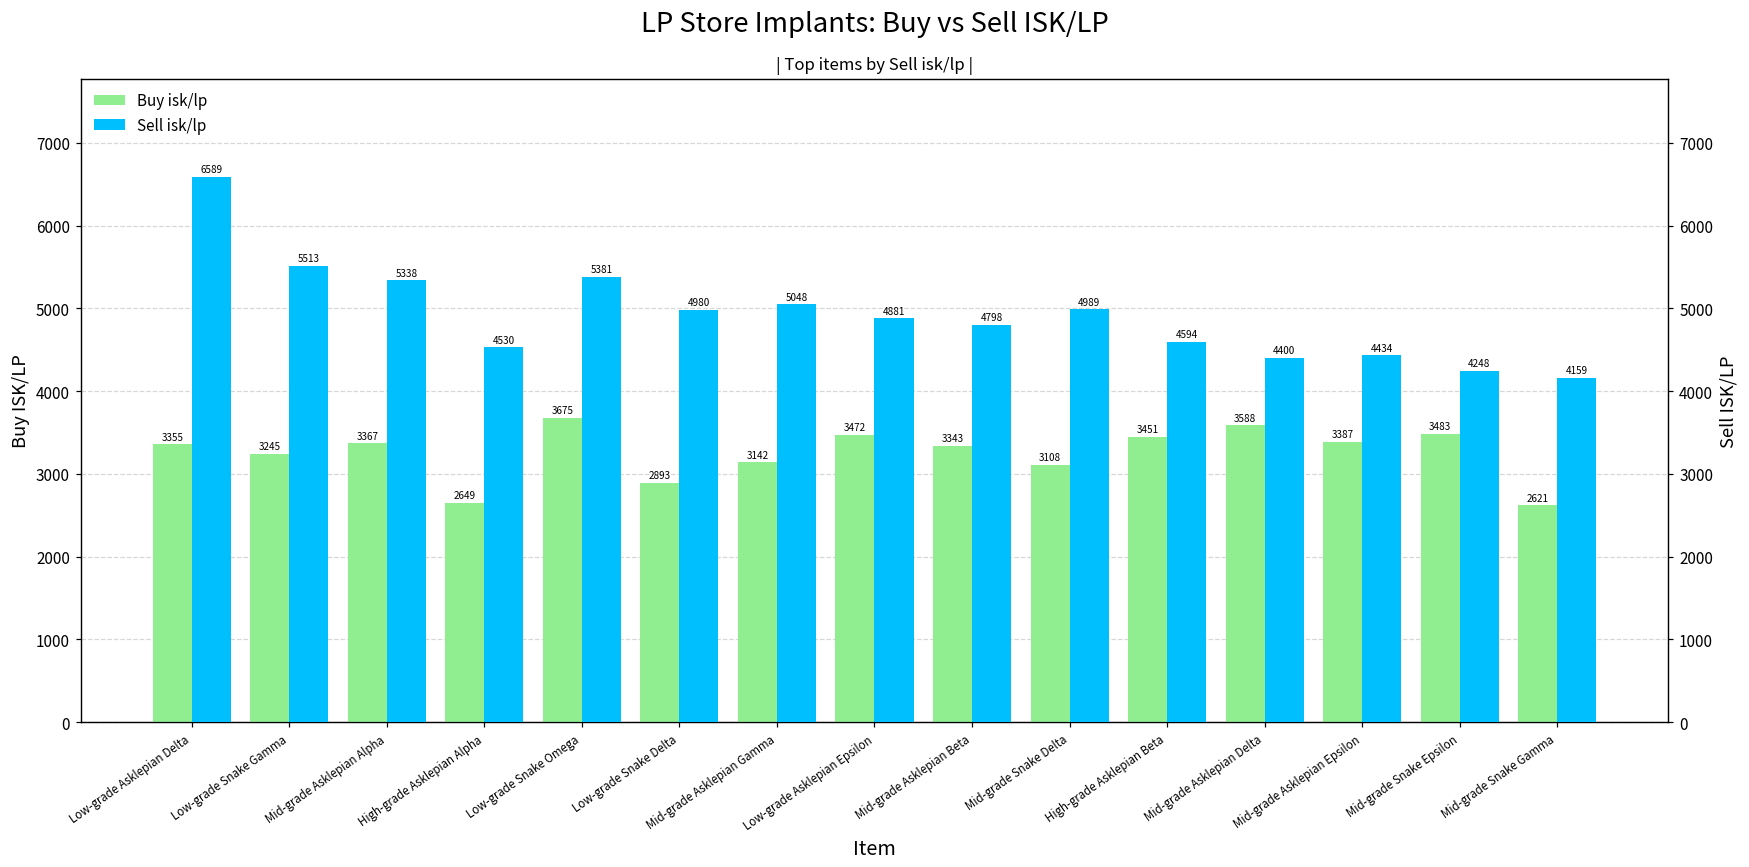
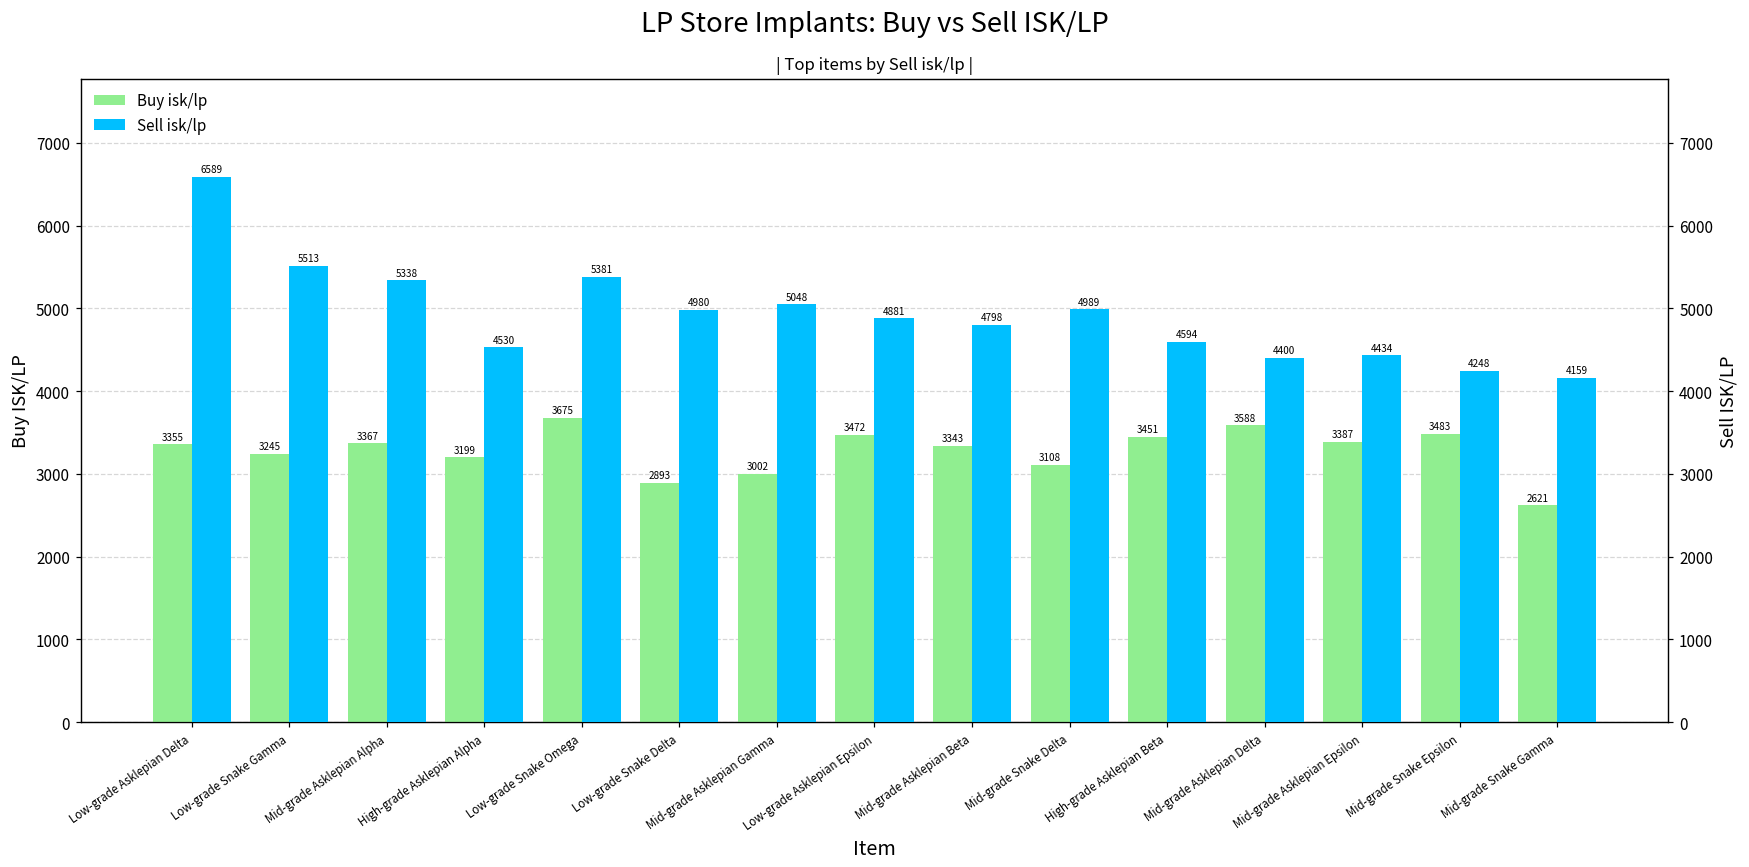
  {
    "Buy isk/lp": {
      "Low-grade Asklepian Delta": 3355,
      "Low-grade Snake Gamma": 3245,
      "Mid-grade Asklepian Alpha": 3367,
-     "High-grade Asklepian Alpha": 2649,
+     "High-grade Asklepian Alpha": 3199,
      "Low-grade Snake Omega": 3675,
      "Low-grade Snake Delta": 2893,
-     "Mid-grade Asklepian Gamma": 3142,
+     "Mid-grade Asklepian Gamma": 3002,
      "Low-grade Asklepian Epsilon": 3472,
      "Mid-grade Asklepian Beta": 3343,
      "Mid-grade Snake Delta": 3108,
      "High-grade Asklepian Beta": 3451,
      "Mid-grade Asklepian Delta": 3588,
      "Mid-grade Asklepian Epsilon": 3387,
      "Mid-grade Snake Epsilon": 3483,
      "Mid-grade Snake Gamma": 2621
    },
    "Sell isk/lp": {
      "Low-grade Asklepian Delta": 6589,
      "Low-grade Snake Gamma": 5513,
      "Mid-grade Asklepian Alpha": 5338,
      "High-grade Asklepian Alpha": 4530,
      "Low-grade Snake Omega": 5381,
      "Low-grade Snake Delta": 4980,
      "Mid-grade Asklepian Gamma": 5048,
      "Low-grade Asklepian Epsilon": 4881,
      "Mid-grade Asklepian Beta": 4798,
      "Mid-grade Snake Delta": 4989,
      "High-grade Asklepian Beta": 4594,
      "Mid-grade Asklepian Delta": 4400,
      "Mid-grade Asklepian Epsilon": 4434,
      "Mid-grade Snake Epsilon": 4248,
      "Mid-grade Snake Gamma": 4159
    }
  }
